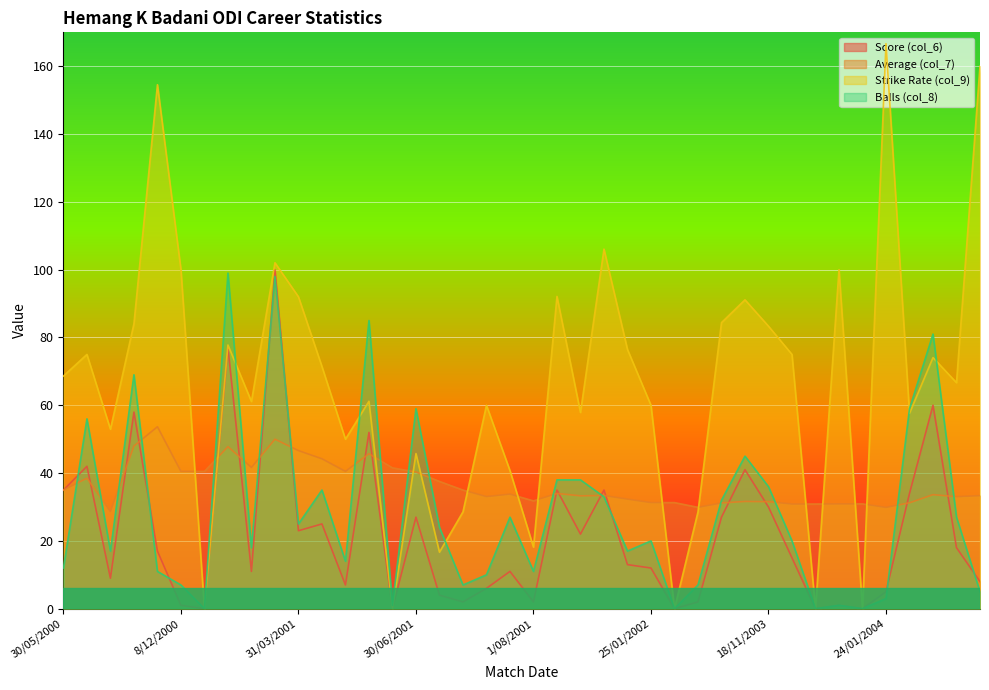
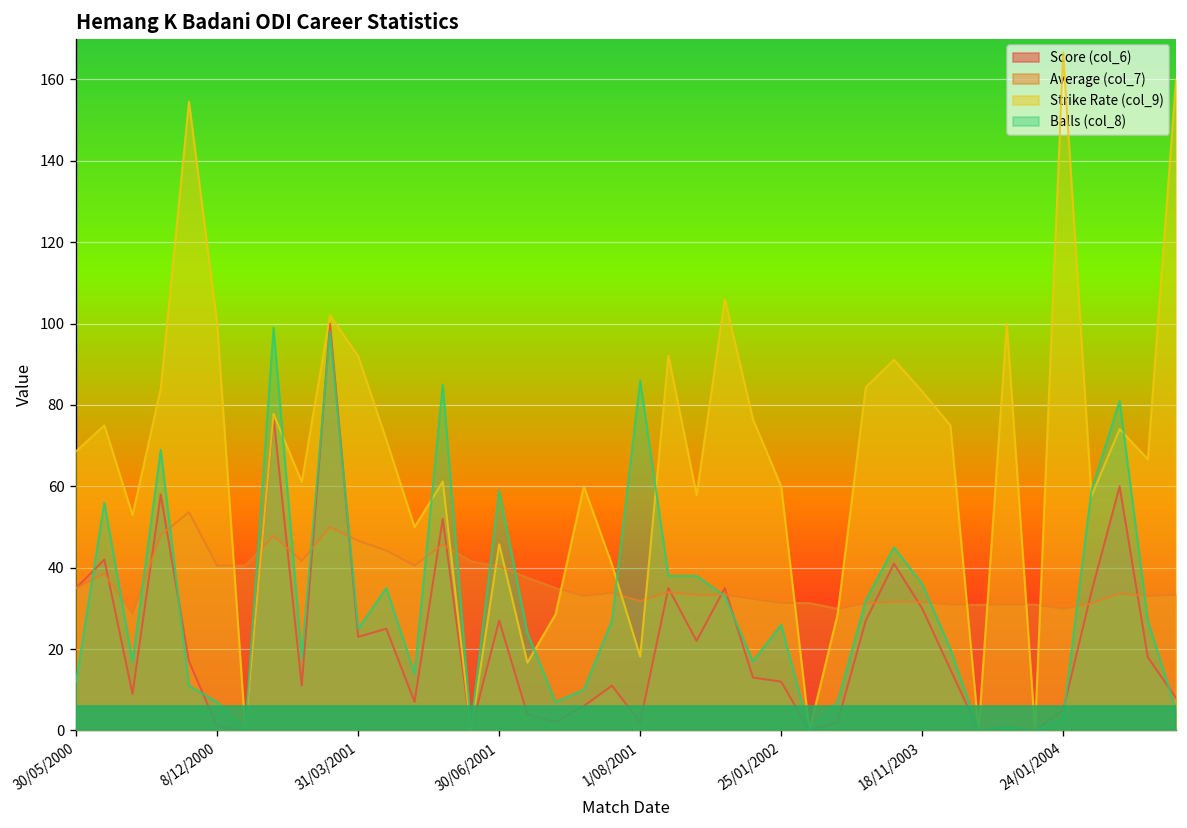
  {
    "Balls (col_8)": {
      "30/05/2000": 12,
      "8/12/2000": 7,
      "31/03/2001": 25,
      "30/06/2001": 59,
-     "1/08/2001": 11,
-     "25/01/2002": 20,
+     "1/08/2001": 86,
+     "25/01/2002": 26,
      "18/11/2003": 36
    }
  }
